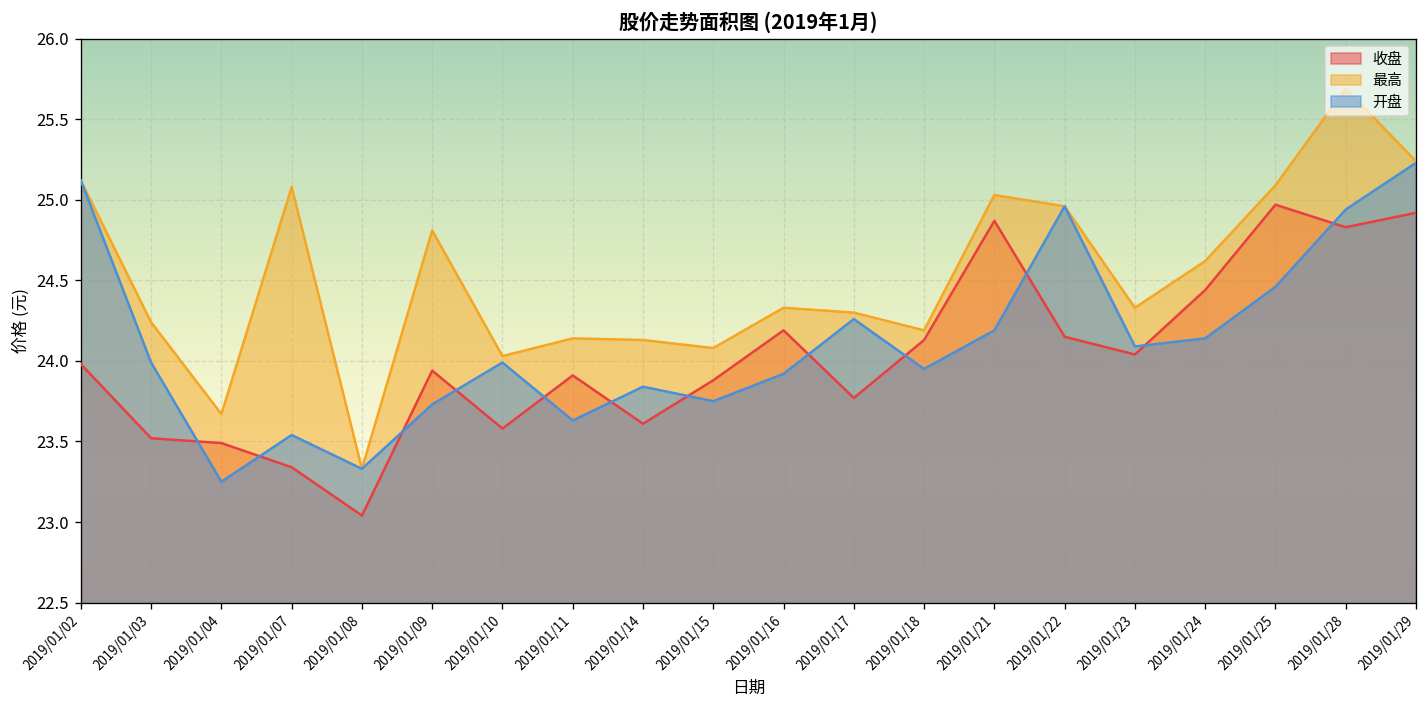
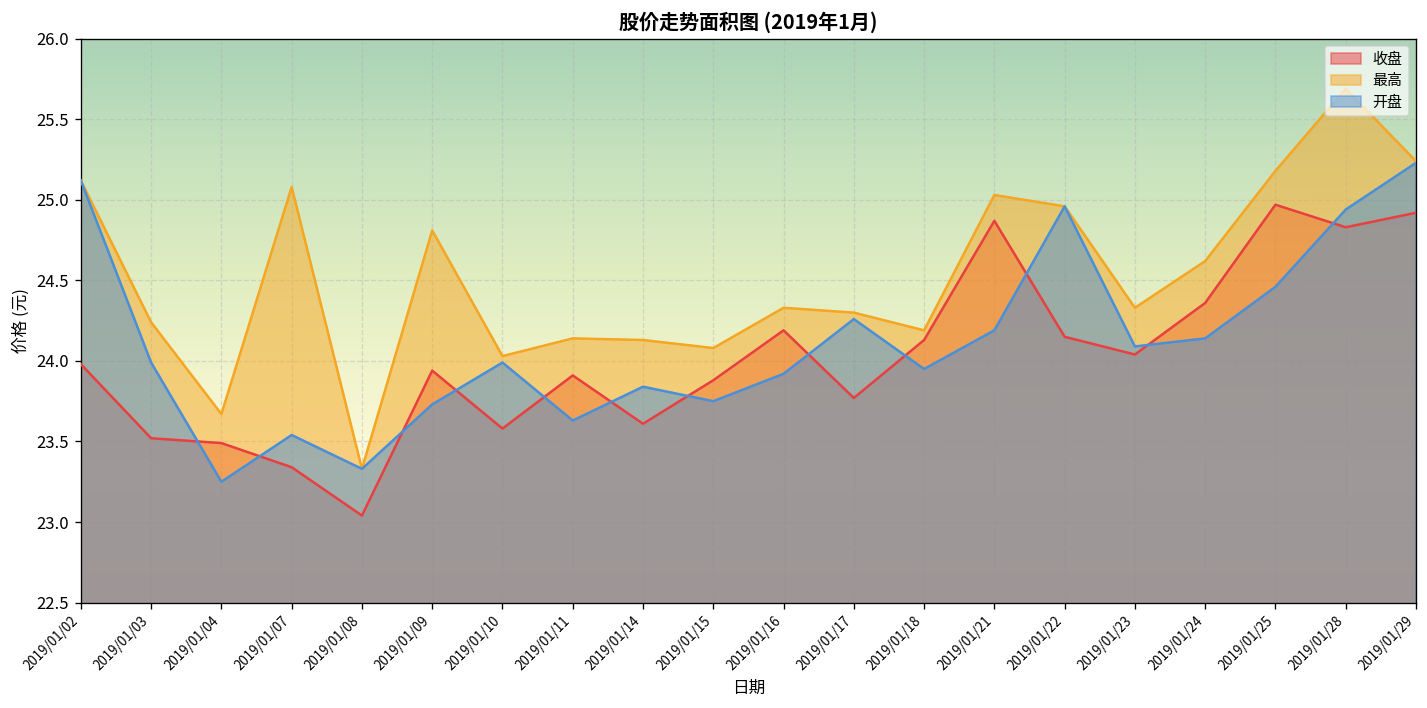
  {
    "收盘": {
      "2019/01/02": 23.98,
      "2019/01/03": 23.52,
      "2019/01/04": 23.49,
      "2019/01/07": 23.34,
      "2019/01/08": 23.04,
      "2019/01/09": 23.94,
      "2019/01/10": 23.58,
      "2019/01/11": 23.91,
      "2019/01/14": 23.61,
      "2019/01/15": 23.88,
      "2019/01/16": 24.19,
      "2019/01/17": 23.77,
      "2019/01/18": 24.13,
      "2019/01/21": 24.87,
      "2019/01/22": 24.15,
      "2019/01/23": 24.04,
-     "2019/01/24": 24.44,
+     "2019/01/24": 24.36,
      "2019/01/25": 24.97,
      "2019/01/28": 24.83,
      "2019/01/29": 24.92
    },
    "最高": {
      "2019/01/03": 24.24,
      "2019/01/04": 23.67,
      "2019/01/07": 25.08,
      "2019/01/09": 24.81,
      "2019/01/10": 24.03,
      "2019/01/11": 24.14,
      "2019/01/14": 24.13,
      "2019/01/15": 24.08,
      "2019/01/16": 24.33,
      "2019/01/17": 24.30,
      "2019/01/18": 24.19,
      "2019/01/21": 25.03,
      "2019/01/23": 24.33,
      "2019/01/24": 24.62,
-     "2019/01/25": 25.09
+     "2019/01/25": 25.18
    },
    "开盘": {
      "2019/01/03": 23.99,
      "2019/01/04": 23.25,
      "2019/01/07": 23.54,
      "2019/01/09": 23.73,
      "2019/01/10": 23.99,
      "2019/01/11": 23.63,
      "2019/01/14": 23.84,
      "2019/01/15": 23.75,
      "2019/01/16": 23.92,
      "2019/01/17": 24.26,
      "2019/01/18": 23.95,
      "2019/01/21": 24.19,
      "2019/01/23": 24.09,
      "2019/01/24": 24.14,
      "2019/01/25": 24.46,
      "2019/01/28": 24.94
    }
  }
